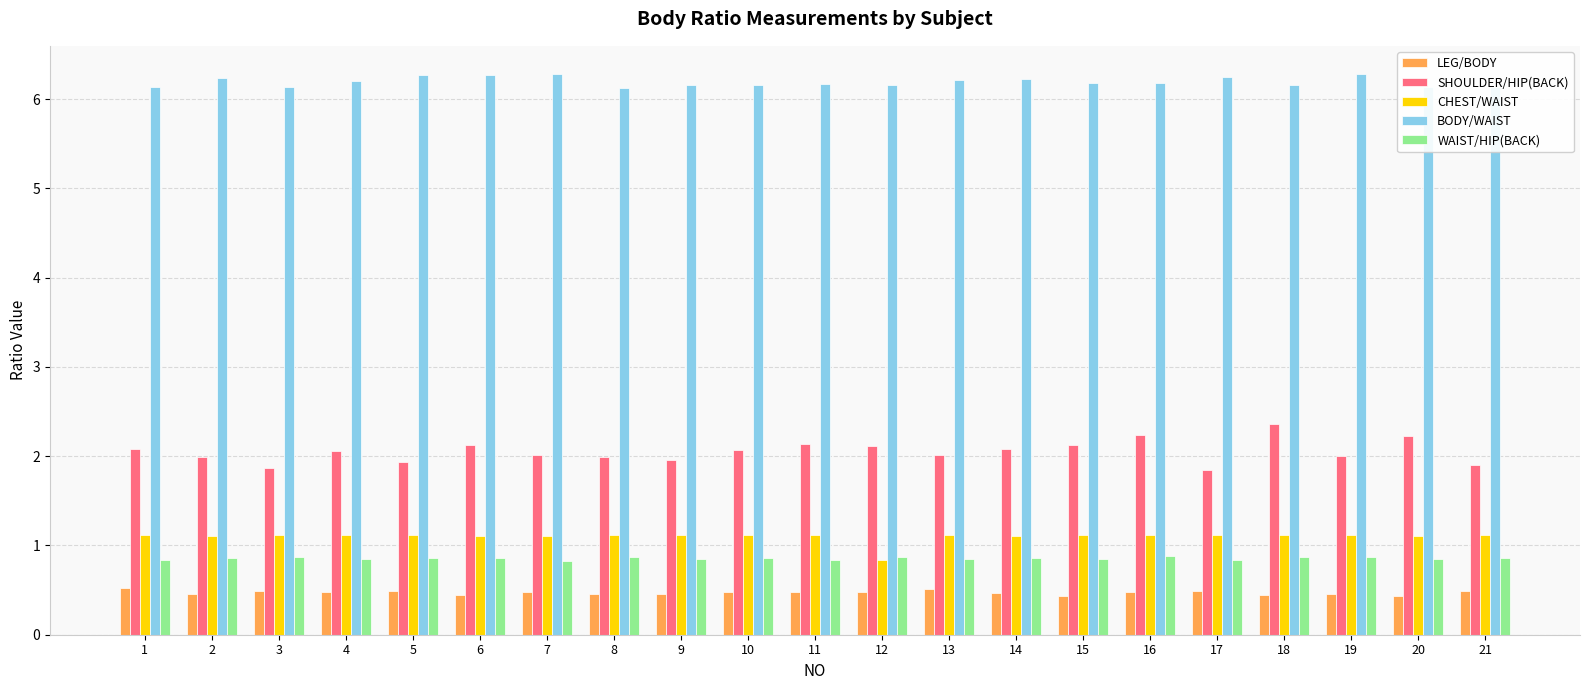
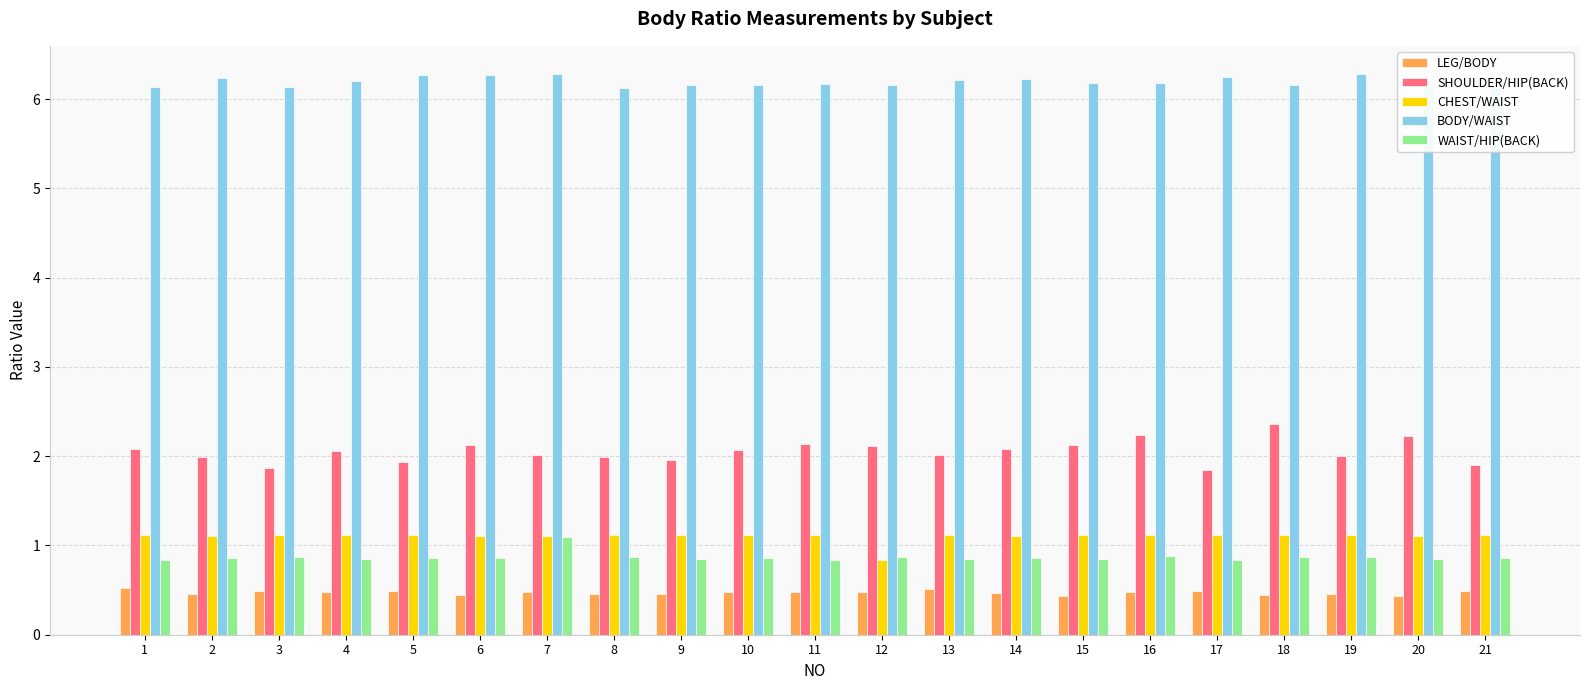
  {
    "LEG/BODY": {
      "1": 0.5,
      "2": 0.5,
      "3": 0.5,
      "4": 0.5,
      "5": 0.5,
      "6": 0.4,
      "7": 0.5,
      "8": 0.5,
      "9": 0.5,
      "10": 0.5,
      "11": 0.5,
      "12": 0.5,
      "13": 0.5,
      "14": 0.5,
      "15": 0.4,
      "16": 0.5,
      "17": 0.5,
      "18": 0.4,
      "19": 0.5,
      "20": 0.4,
      "21": 0.5
    },
    "SHOULDER/HIP(BACK)": {
      "1": 2.1,
      "2": 2.0,
      "3": 1.9,
      "4": 2.1,
      "5": 1.9,
      "6": 2.1,
      "7": 2.0,
      "8": 2.0,
      "9": 2.0,
      "10": 2.1,
      "11": 2.1,
      "12": 2.1,
      "13": 2.0,
      "14": 2.1,
      "15": 2.1,
      "16": 2.2,
      "17": 1.8,
      "18": 2.4,
      "19": 2.0,
      "20": 2.2,
      "21": 1.9
    },
    "CHEST/WAIST": {
      "1": 1.1,
      "2": 1.1,
      "3": 1.1,
      "4": 1.1,
      "5": 1.1,
      "6": 1.1,
      "7": 1.1,
      "8": 1.1,
      "9": 1.1,
      "10": 1.1,
      "11": 1.1,
      "12": 0.8,
      "13": 1.1,
      "14": 1.1,
      "15": 1.1,
      "16": 1.1,
      "17": 1.1,
      "18": 1.1,
      "19": 1.1,
      "20": 1.1,
      "21": 1.1
    },
    "BODY/WAIST": {
      "1": 6.1,
      "2": 6.2,
      "3": 6.1,
      "4": 6.2,
      "5": 6.3,
      "6": 6.3,
      "7": 6.3,
      "8": 6.1,
      "9": 6.2,
      "10": 6.2,
      "11": 6.2,
      "12": 6.2,
      "13": 6.2,
      "14": 6.2,
      "15": 6.2,
      "16": 6.2,
      "17": 6.2,
      "18": 6.2,
      "19": 6.3
    },
    "WAIST/HIP(BACK)": {
      "1": 0.8,
      "2": 0.9,
      "3": 0.9,
      "4": 0.8,
      "5": 0.9,
      "6": 0.9,
-     "7": 0.8,
+     "7": 1.1,
      "8": 0.9,
      "9": 0.8,
      "10": 0.9,
      "11": 0.8,
      "12": 0.9,
      "13": 0.9,
      "14": 0.9,
      "15": 0.9,
      "16": 0.9,
      "17": 0.8,
      "18": 0.9,
      "19": 0.9,
      "20": 0.9,
      "21": 0.9
    }
  }
